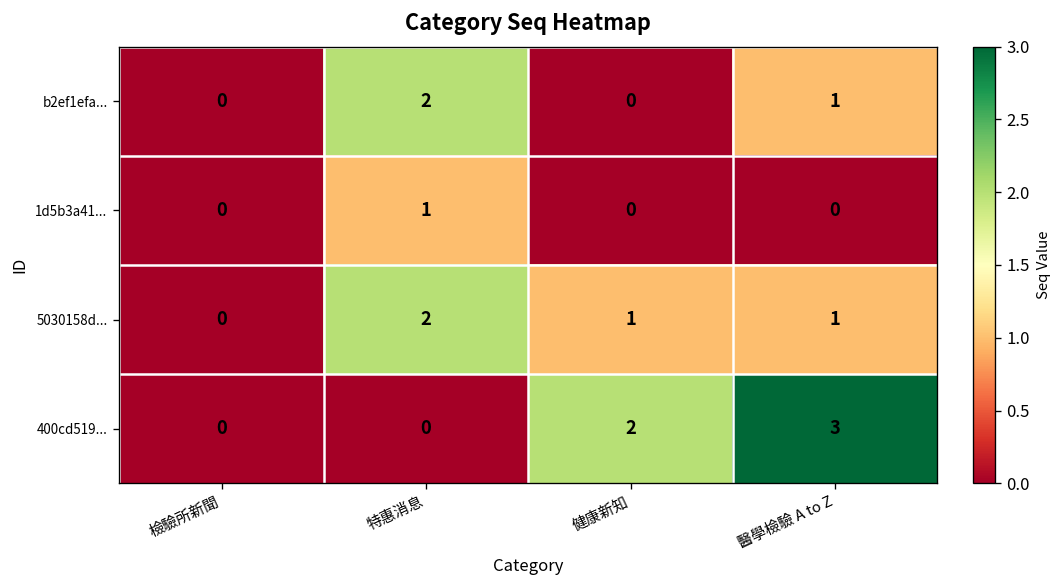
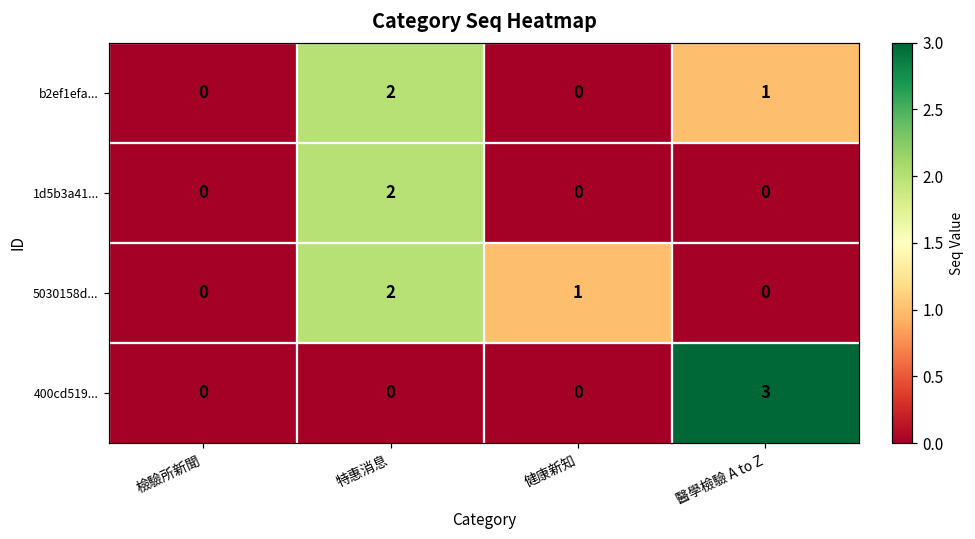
  {
    "b2ef1efa...": {
      "檢驗所新聞": 0,
      "特惠消息": 2,
      "健康新知": 0,
      "醫學檢驗 A to Z": 1
    },
    "1d5b3a41...": {
      "檢驗所新聞": 0,
-     "特惠消息": 1,
+     "特惠消息": 2,
      "健康新知": 0,
      "醫學檢驗 A to Z": 0
    },
    "5030158d...": {
      "檢驗所新聞": 0,
      "特惠消息": 2,
      "健康新知": 1,
-     "醫學檢驗 A to Z": 1
+     "醫學檢驗 A to Z": 0
    },
    "400cd519...": {
      "檢驗所新聞": 0,
      "特惠消息": 0,
-     "健康新知": 2,
+     "健康新知": 0,
      "醫學檢驗 A to Z": 3
    }
  }
